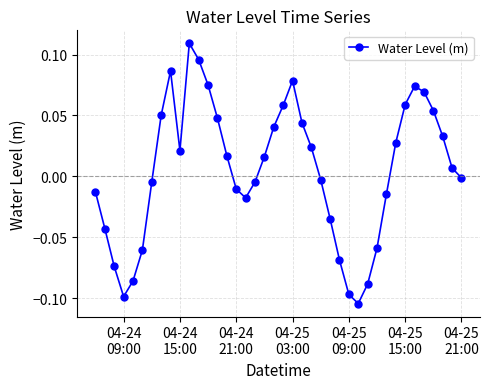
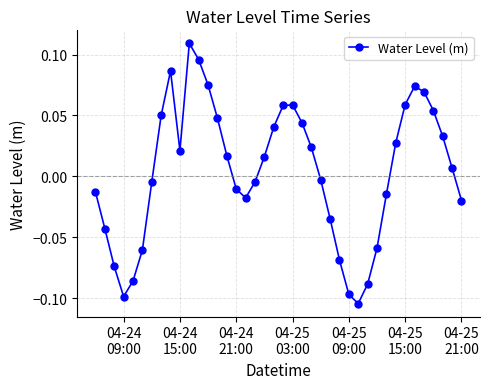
  {
    "04-24 09:00": -0.099,
    "04-24 15:00": 0.021,
    "04-24 21:00": -0.010,
-   "04-25 03:00": 0.079,
+   "04-25 03:00": 0.059,
    "04-25 09:00": -0.097,
    "04-25 15:00": 0.059,
-   "04-25 21:00": -0.001
+   "04-25 21:00": -0.020
  }
